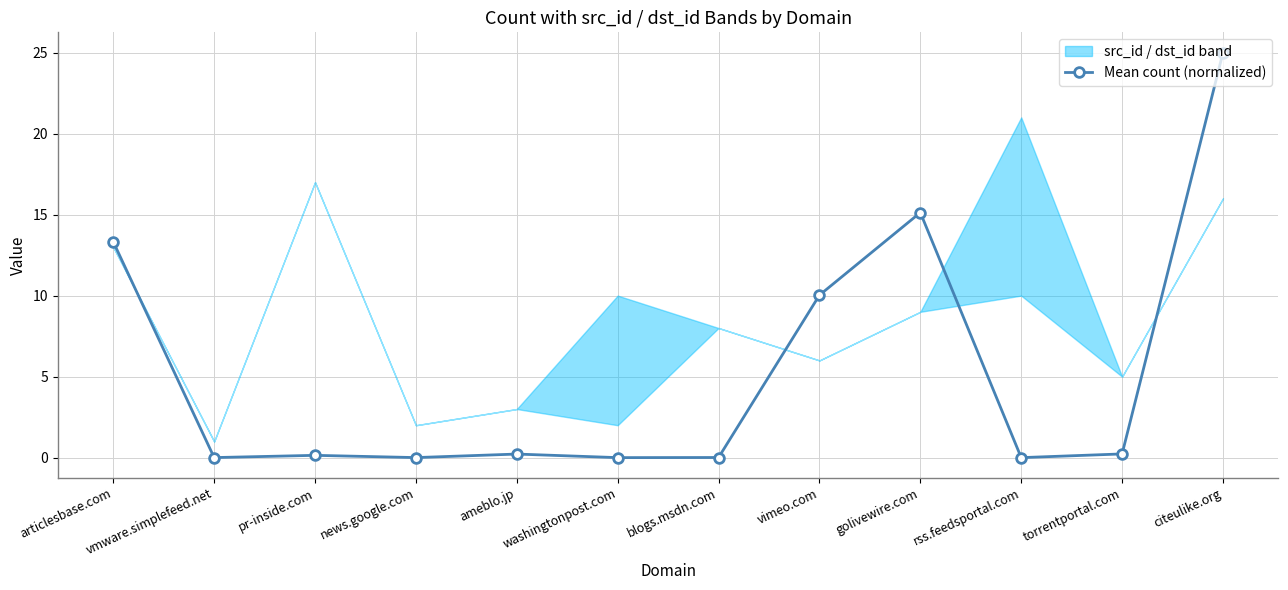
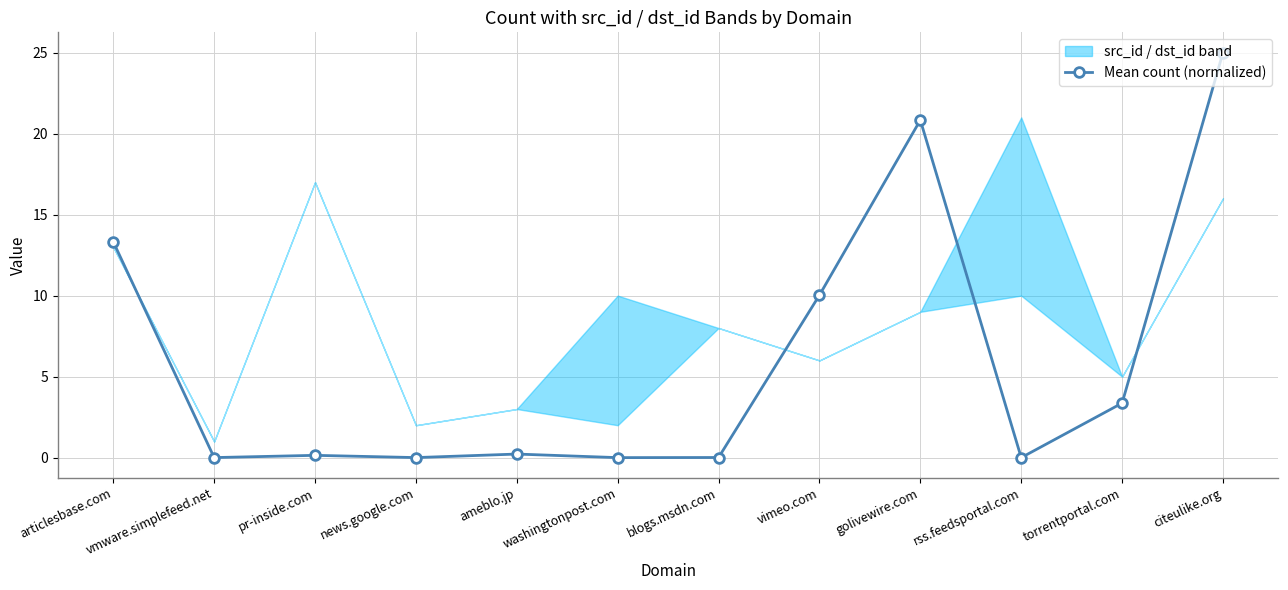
  {
    "Mean count (normalized)": {
      "articlesbase.com": 13.3,
      "vmware.simplefeed.net": 0.0,
      "pr-inside.com": 0.1,
      "news.google.com": 0.0,
      "ameblo.jp": 0.2,
      "washingtonpost.com": 0.0,
      "blogs.msdn.com": 0.0,
      "vimeo.com": 10.0,
-     "golivewire.com": 15.1,
+     "golivewire.com": 20.8,
      "rss.feedsportal.com": 0.0,
-     "torrentportal.com": 0.2
+     "torrentportal.com": 3.4
    }
  }
